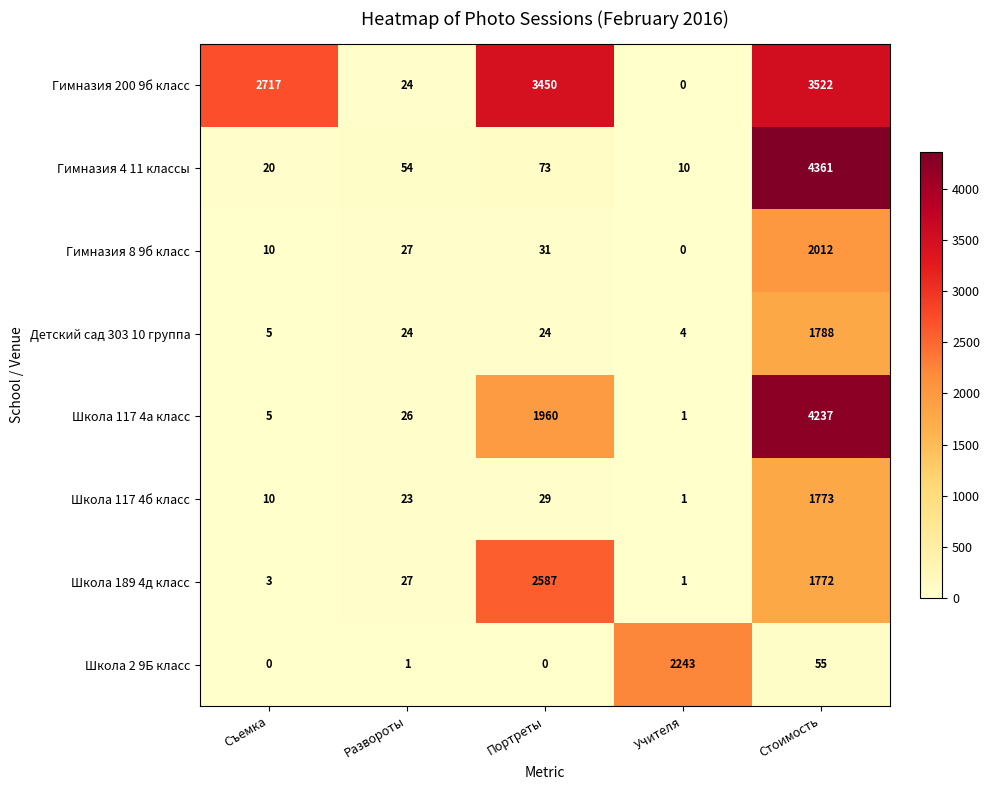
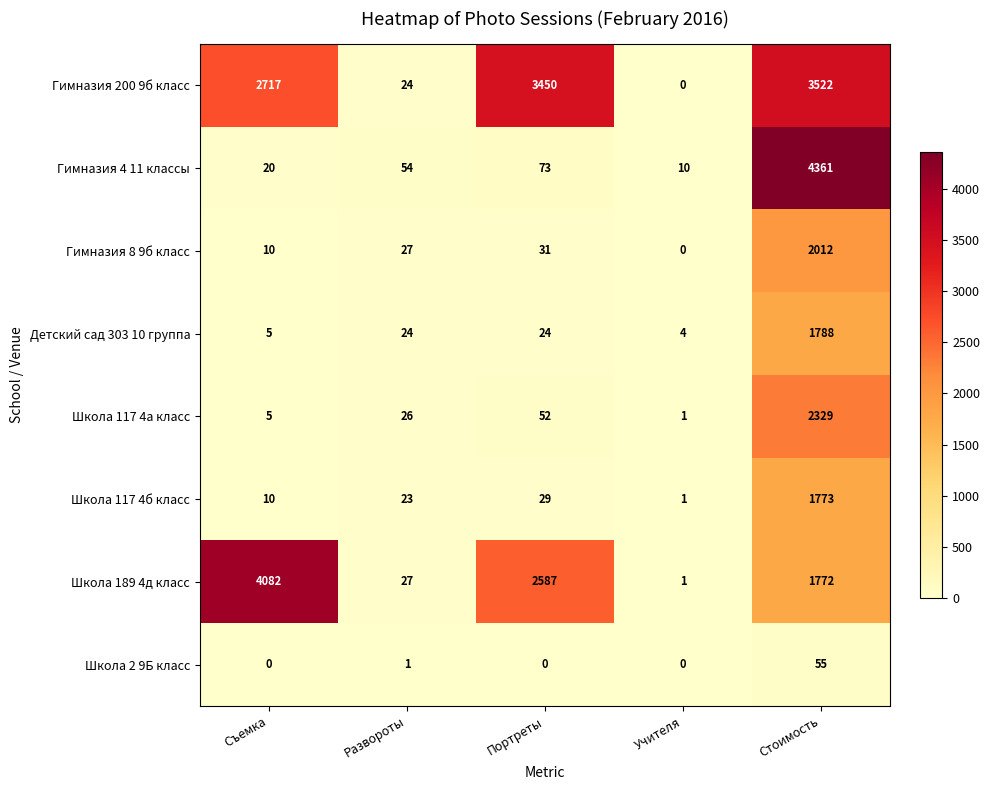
  {
    "Гимназия 200 9б класс": {
      "Съемка": 2717,
      "Развороты": 24,
      "Портреты": 3450,
      "Учителя": 0,
      "Стоимость": 3522
    },
    "Гимназия 4 11 классы": {
      "Съемка": 20,
      "Развороты": 54,
      "Портреты": 73,
      "Учителя": 10,
      "Стоимость": 4361
    },
    "Гимназия 8 9б класс": {
      "Съемка": 10,
      "Развороты": 27,
      "Портреты": 31,
      "Учителя": 0,
      "Стоимость": 2012
    },
    "Детский сад 303 10 группа": {
      "Съемка": 5,
      "Развороты": 24,
      "Портреты": 24,
      "Учителя": 4,
      "Стоимость": 1788
    },
    "Школа 117 4а класс": {
      "Съемка": 5,
      "Развороты": 26,
-     "Портреты": 1960,
+     "Портреты": 52,
      "Учителя": 1,
-     "Стоимость": 4237
+     "Стоимость": 2329
    },
    "Школа 117 4б класс": {
      "Съемка": 10,
      "Развороты": 23,
      "Портреты": 29,
      "Учителя": 1,
      "Стоимость": 1773
    },
    "Школа 189 4д класс": {
-     "Съемка": 3,
+     "Съемка": 4082,
      "Развороты": 27,
      "Портреты": 2587,
      "Учителя": 1,
      "Стоимость": 1772
    },
    "Школа 2 9Б класс": {
      "Съемка": 0,
      "Развороты": 1,
      "Портреты": 0,
-     "Учителя": 2243,
+     "Учителя": 0,
      "Стоимость": 55
    }
  }
